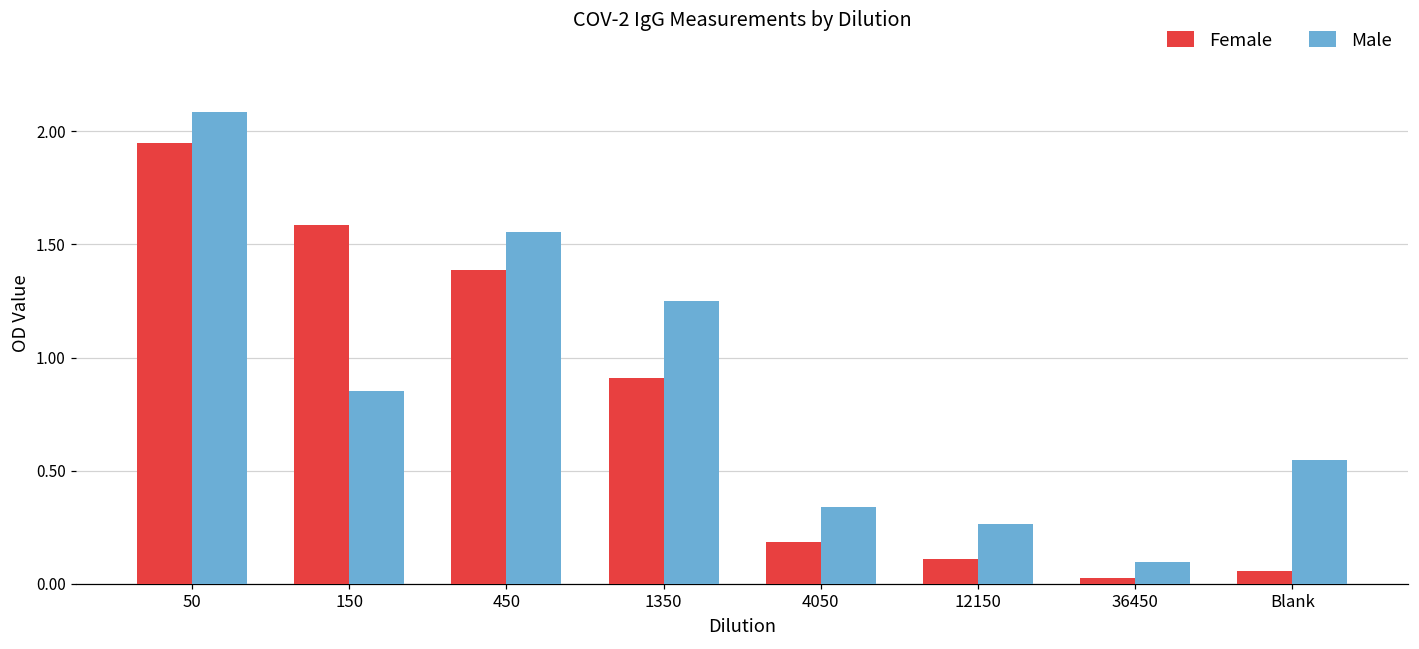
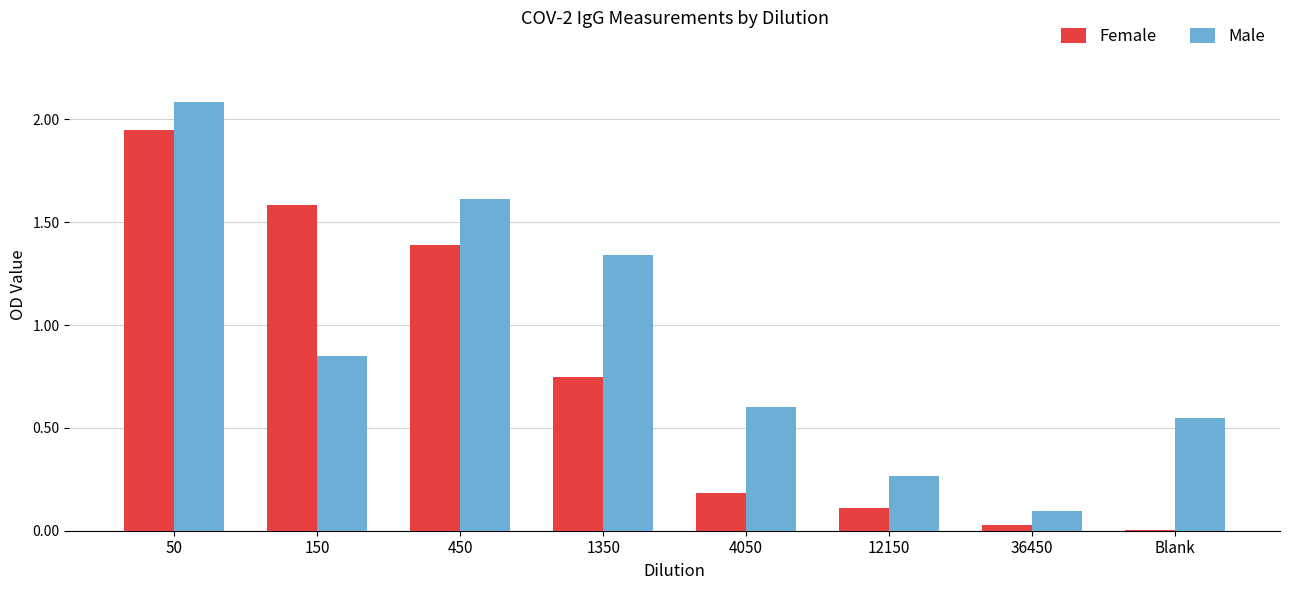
  {
    "Female": {
      "50": 1.95,
      "150": 1.58,
      "450": 1.39,
-     "1350": 0.91,
+     "1350": 0.75,
      "4050": 0.19,
      "12150": 0.11,
      "36450": 0.03,
-     "Blank": 0.06
+     "Blank": 0.00
    },
    "Male": {
      "50": 2.08,
      "150": 0.85,
-     "450": 1.56,
-     "1350": 1.25,
-     "4050": 0.34,
+     "450": 1.61,
+     "1350": 1.34,
+     "4050": 0.60,
      "12150": 0.27,
      "36450": 0.09,
      "Blank": 0.55
    }
  }
